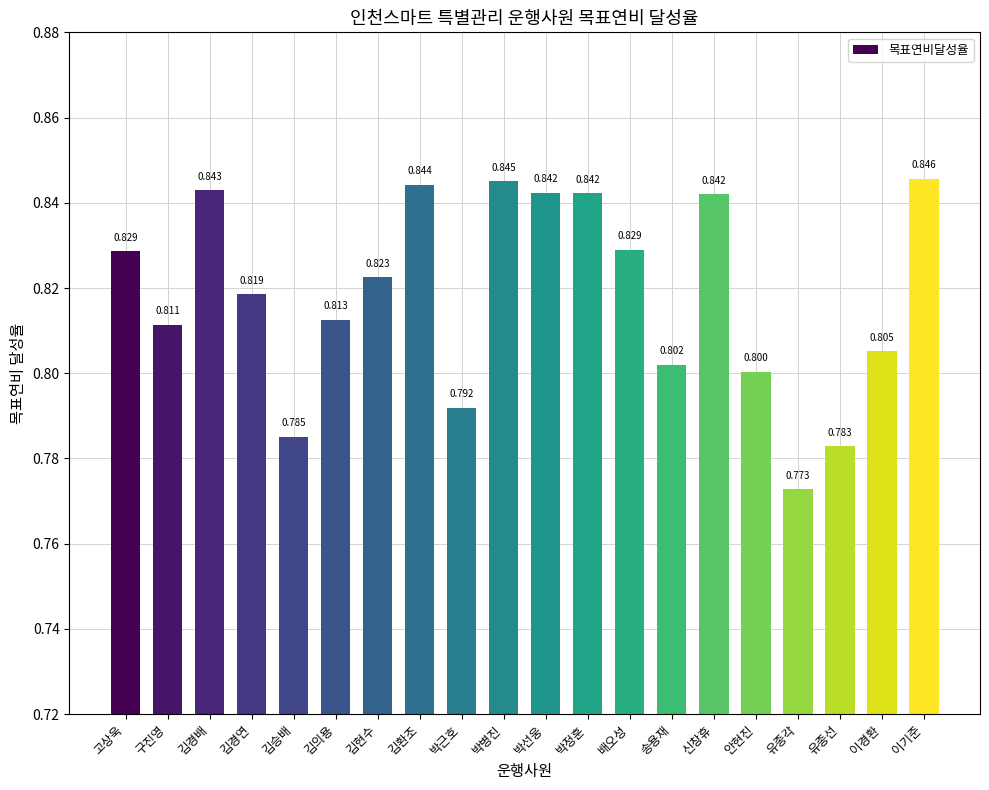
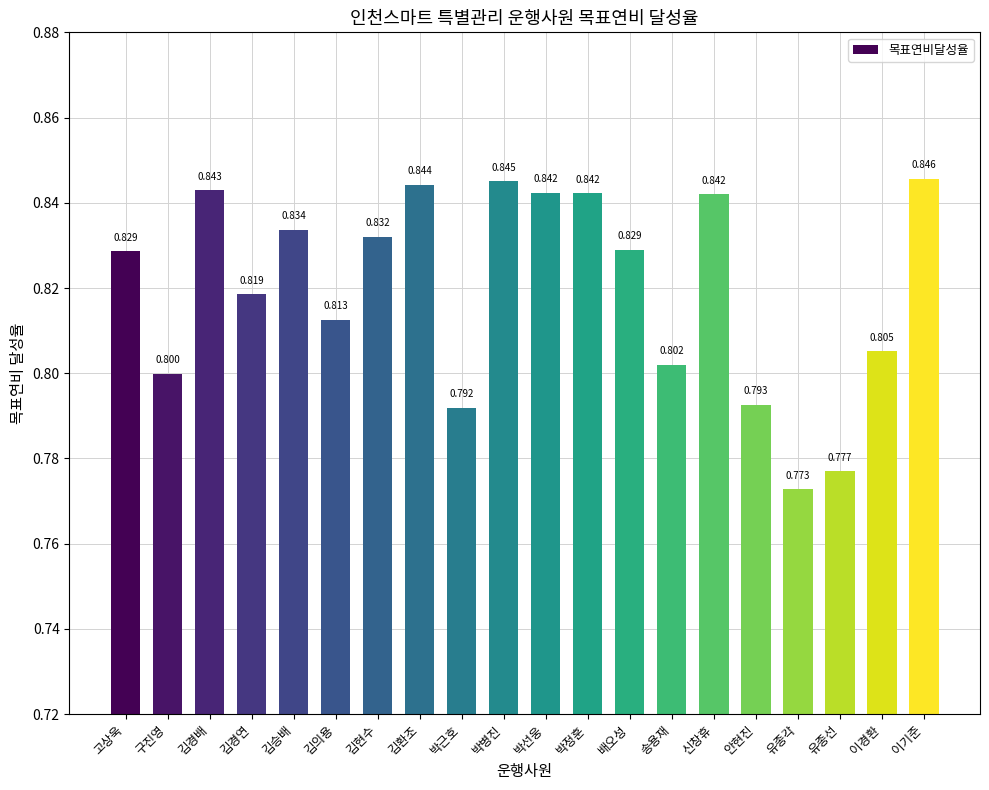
  {
    "고상욱": 0.829,
-   "구진영": 0.811,
+   "구진영": 0.800,
    "김경배": 0.843,
    "김경연": 0.819,
-   "김승배": 0.785,
+   "김승배": 0.834,
    "김의용": 0.813,
-   "김현수": 0.823,
+   "김현수": 0.832,
    "김환조": 0.844,
    "박근호": 0.792,
    "박병진": 0.845,
    "박선웅": 0.842,
    "박정훈": 0.842,
    "배오성": 0.829,
    "송용재": 0.802,
    "신창휴": 0.842,
-   "안현진": 0.800,
+   "안현진": 0.793,
    "유종각": 0.773,
-   "유종선": 0.783,
+   "유종선": 0.777,
    "이경환": 0.805,
    "이기준": 0.846
  }
